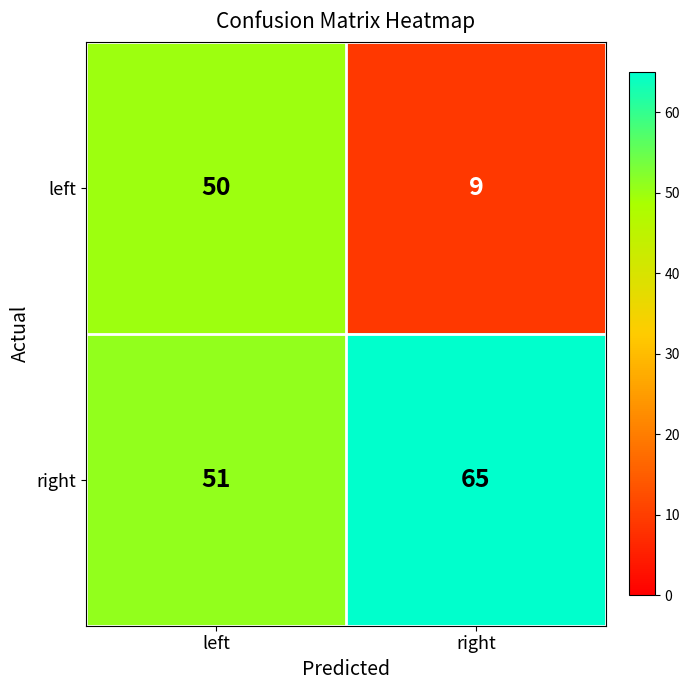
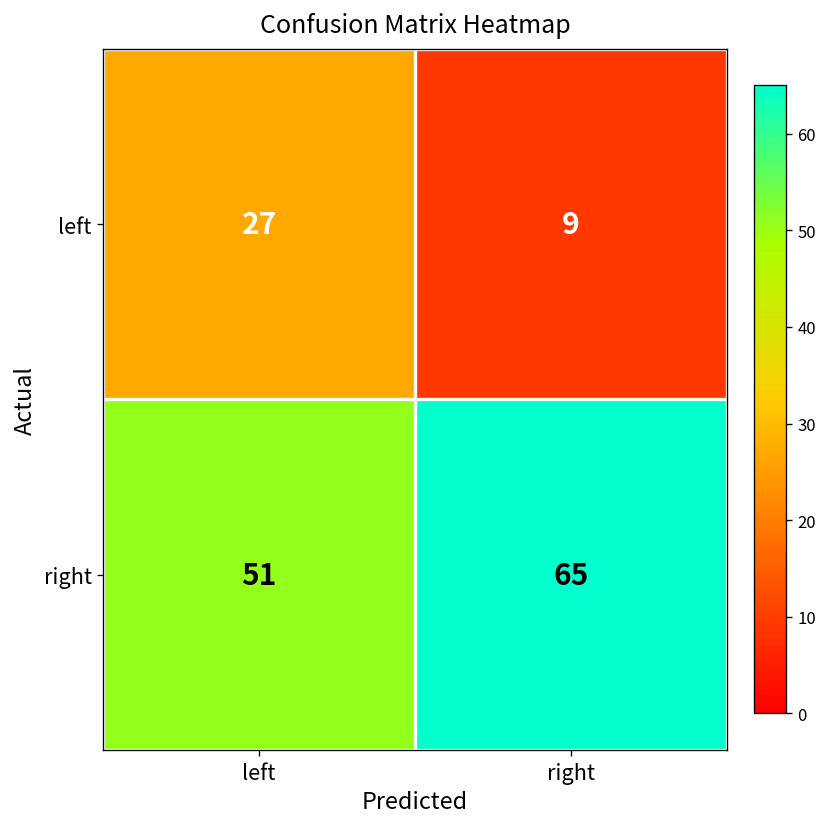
  {
    "left": {
-     "left": 50,
+     "left": 27,
      "right": 9
    },
    "right": {
      "left": 51,
      "right": 65
    }
  }
